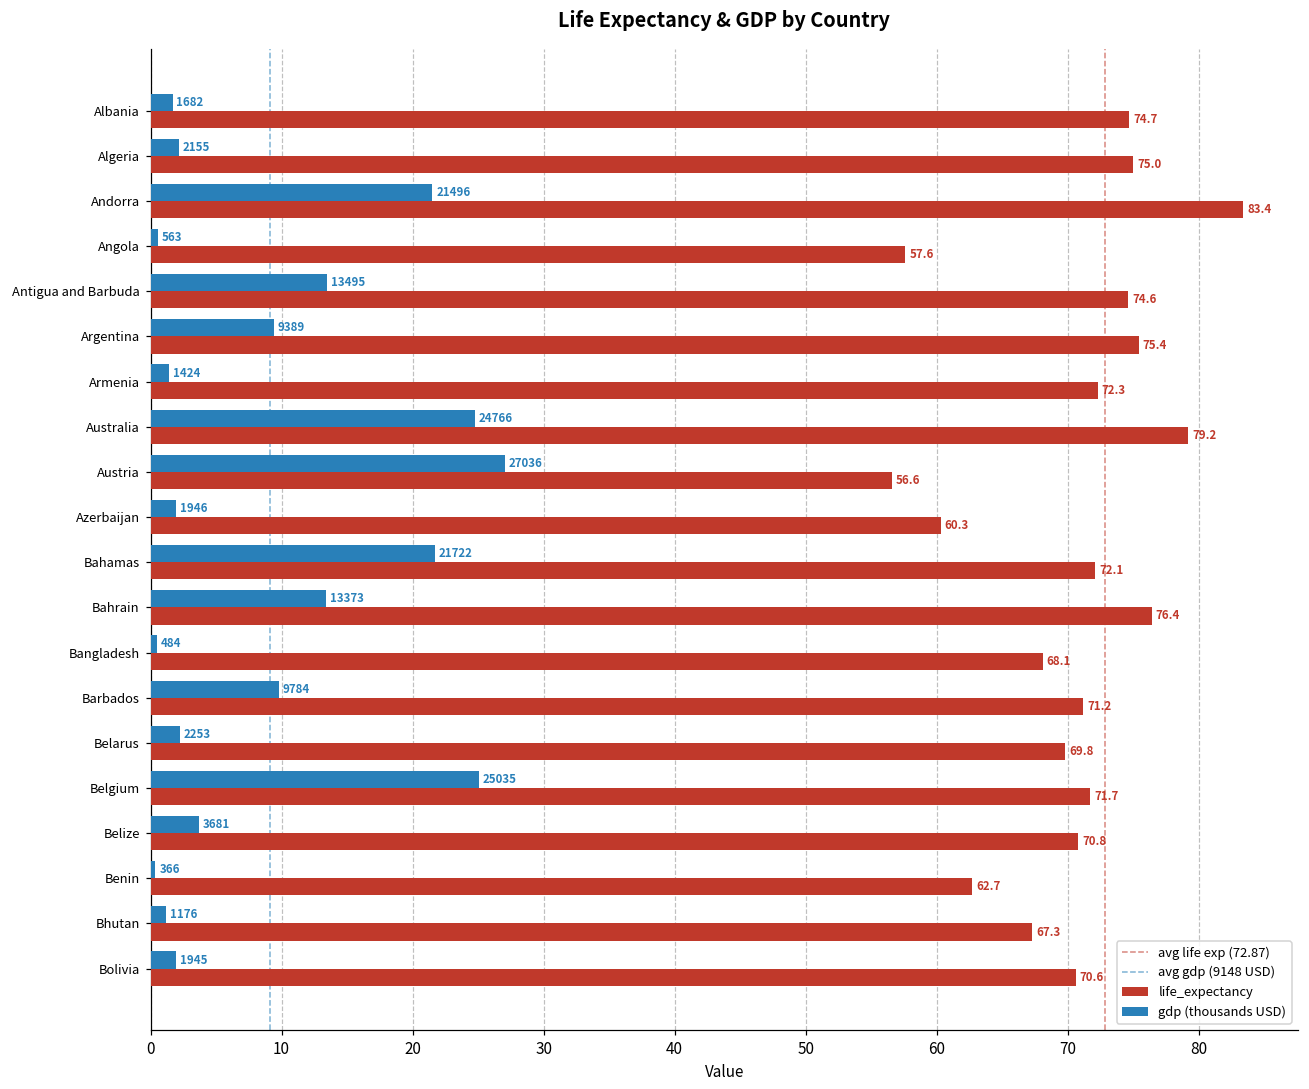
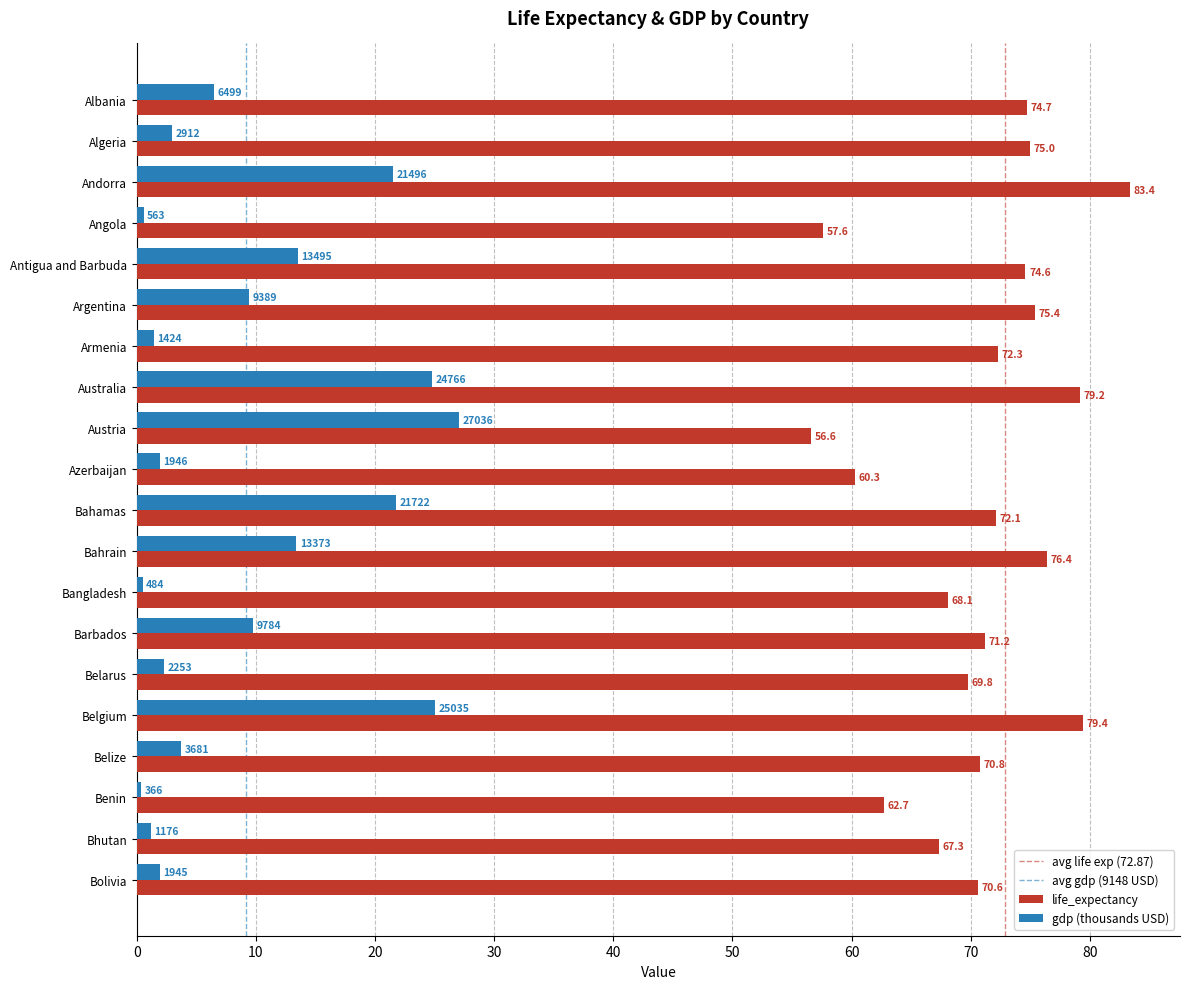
  {
    "life_expectancy": {
      "Albania": 74.7,
      "Algeria": 75.0,
      "Andorra": 83.4,
      "Angola": 57.6,
      "Antigua and Barbuda": 74.6,
      "Argentina": 75.4,
      "Armenia": 72.3,
      "Australia": 79.2,
      "Austria": 56.6,
      "Azerbaijan": 60.3,
      "Bahamas": 72.1,
      "Bahrain": 76.4,
      "Bangladesh": 68.1,
      "Barbados": 71.2,
      "Belarus": 69.8,
-     "Belgium": 71.7,
+     "Belgium": 79.4,
      "Belize": 70.8,
      "Benin": 62.7,
      "Bhutan": 67.3,
      "Bolivia": 70.6
    },
    "gdp (thousands USD)": {
-     "Albania": 1682,
-     "Algeria": 2155
+     "Albania": 6499,
+     "Algeria": 2912
    }
  }
